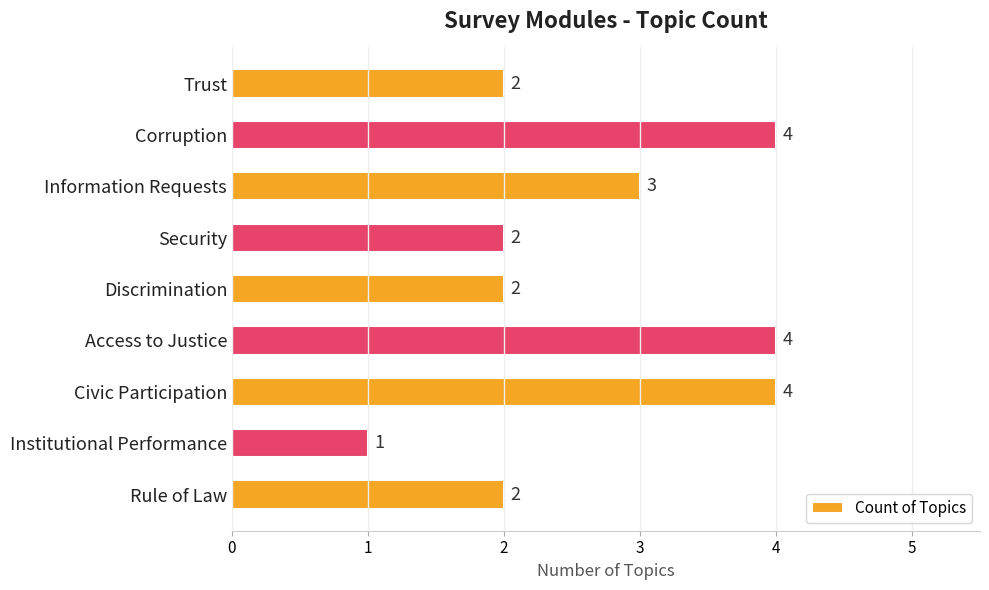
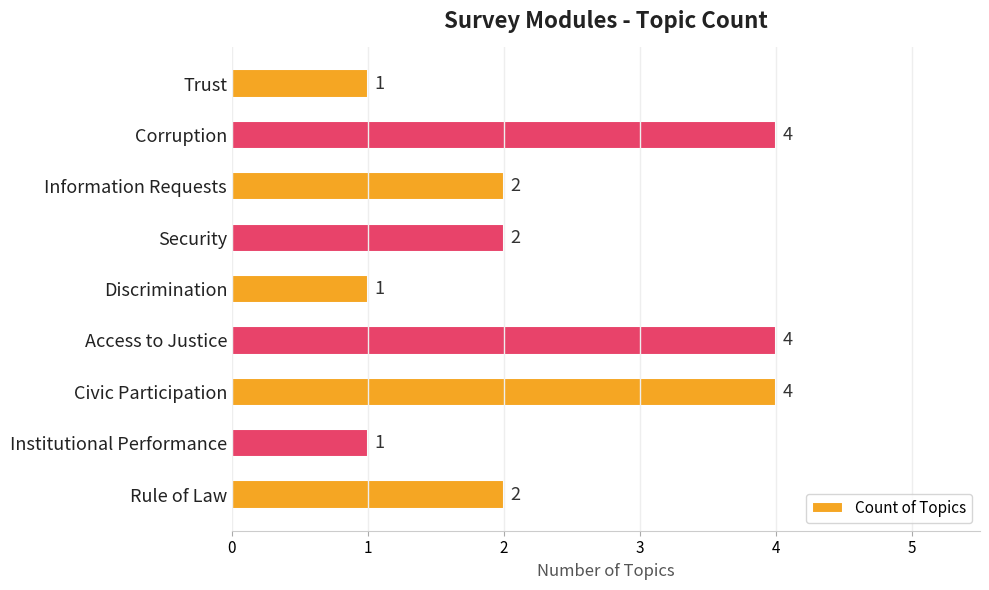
  {
-   "Trust": 2,
+   "Trust": 1,
    "Corruption": 4,
-   "Information Requests": 3,
+   "Information Requests": 2,
    "Security": 2,
-   "Discrimination": 2,
+   "Discrimination": 1,
    "Access to Justice": 4,
    "Civic Participation": 4,
    "Institutional Performance": 1,
    "Rule of Law": 2
  }
